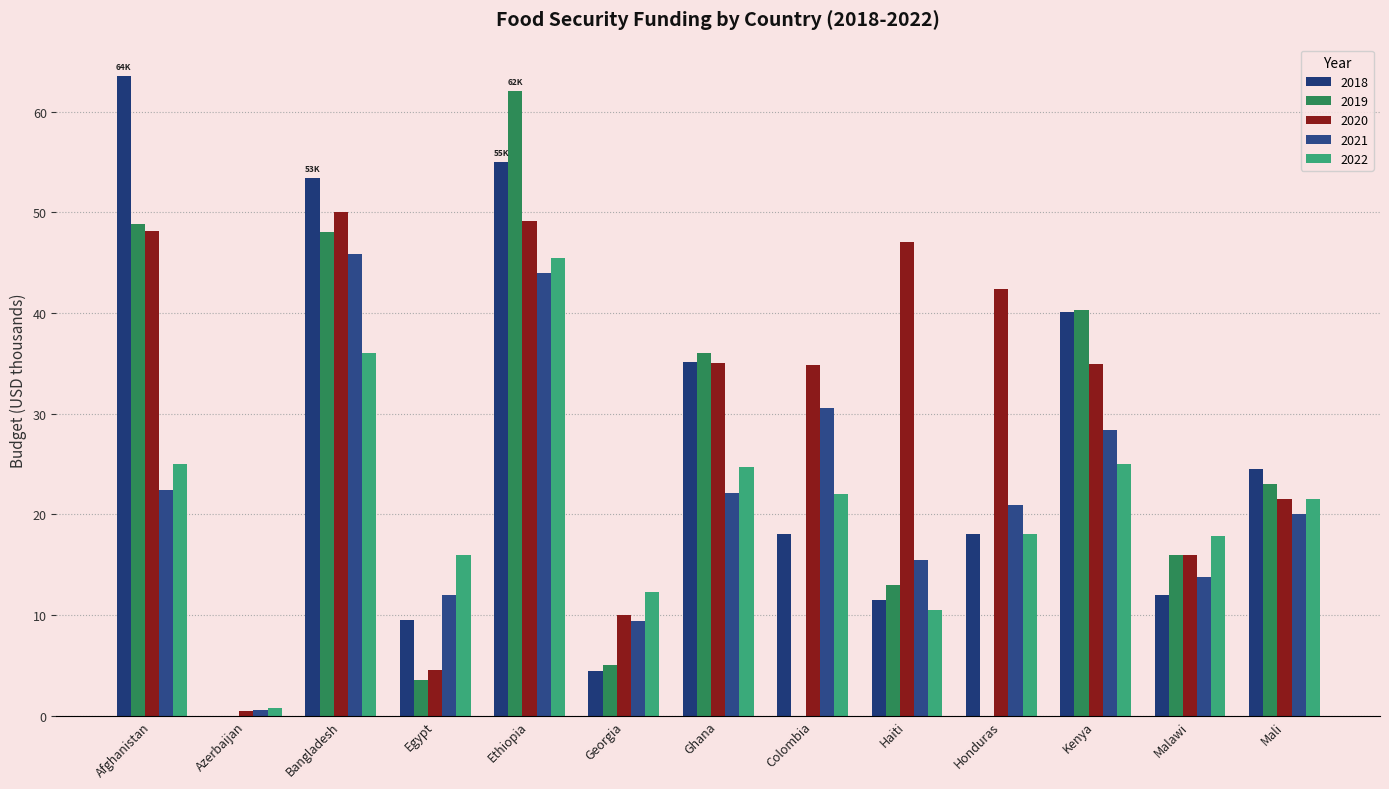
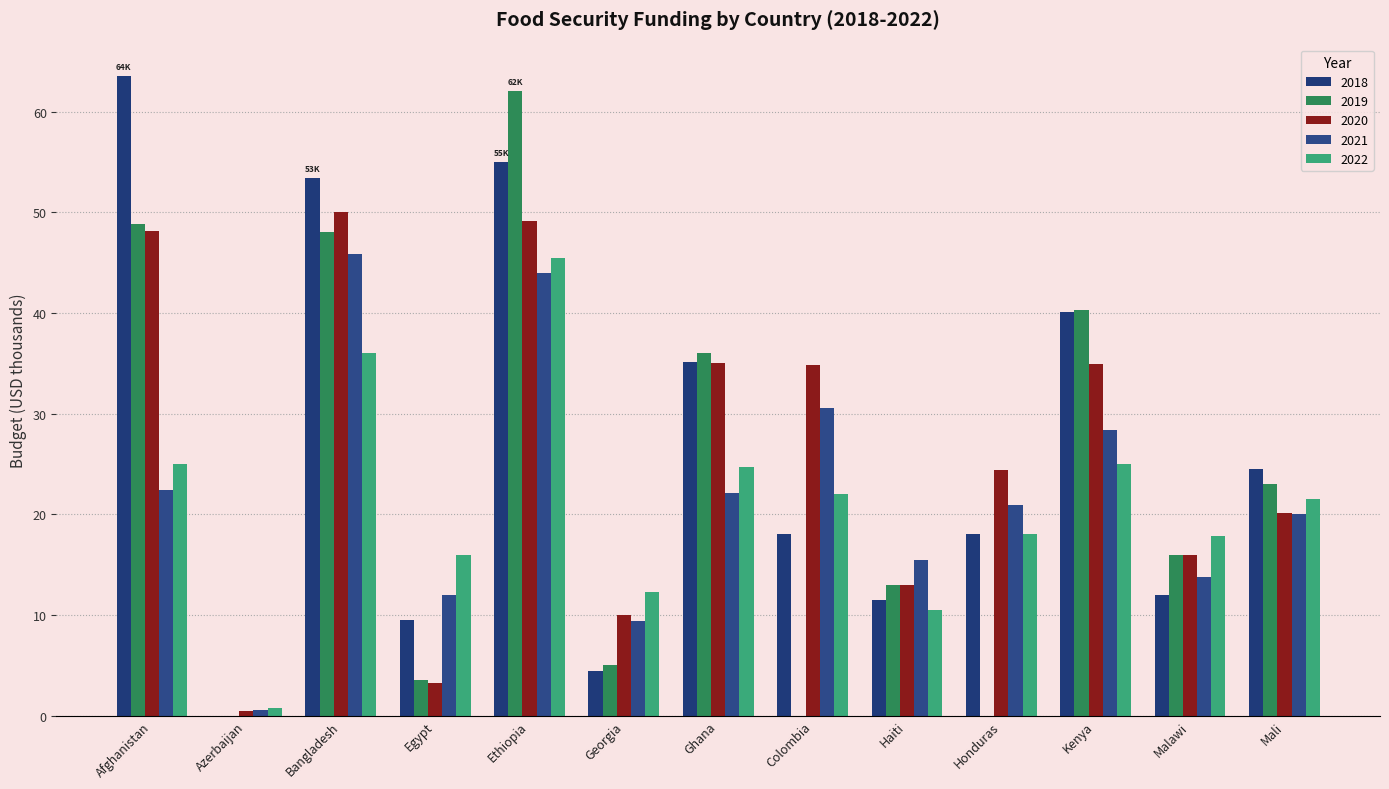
  {
    "2020": {
      "Afghanistan": 48.1,
      "Azerbaijan": 0.5,
      "Bangladesh": 50.0,
-     "Egypt": 4.5,
+     "Egypt": 3.2,
      "Ethiopia": 49.2,
      "Georgia": 10.0,
      "Ghana": 35.1,
      "Colombia": 34.9,
-     "Haiti": 47.1,
-     "Honduras": 42.3,
+     "Haiti": 13.0,
+     "Honduras": 24.4,
      "Kenya": 34.9,
      "Malawi": 16.0,
-     "Mali": 21.6
+     "Mali": 20.1
    }
  }
